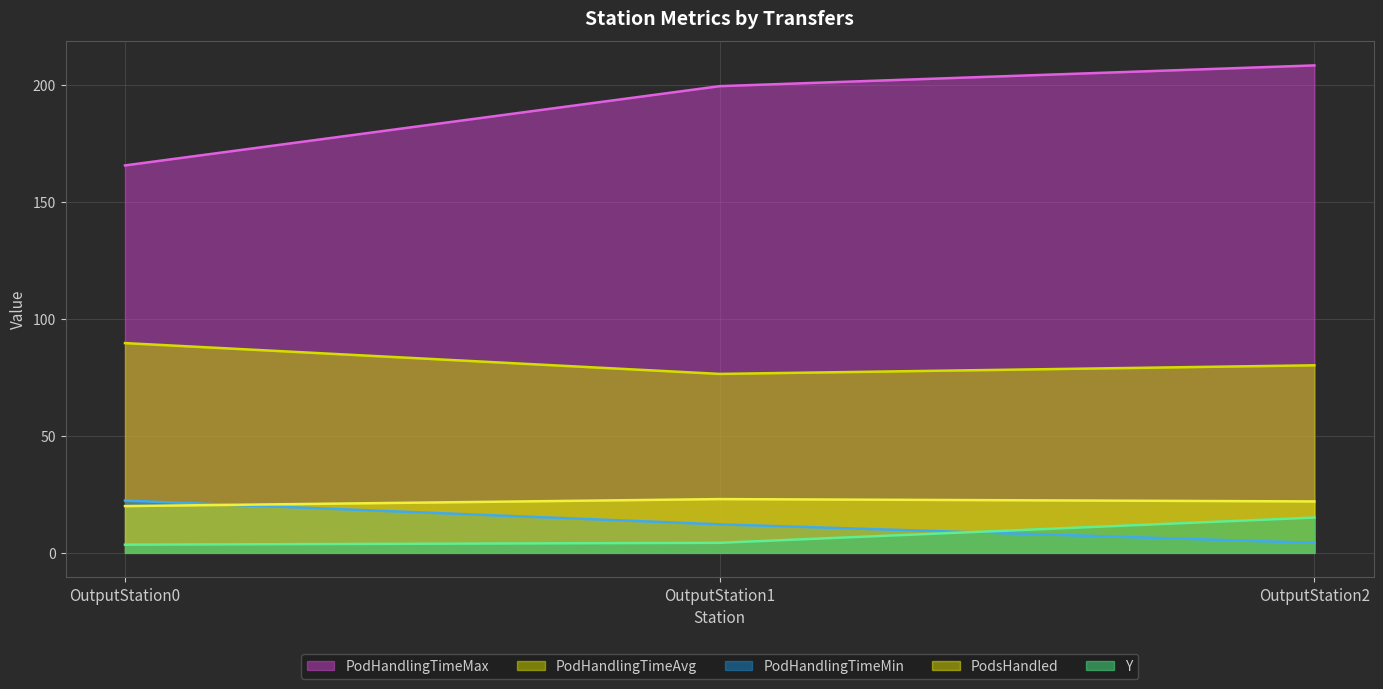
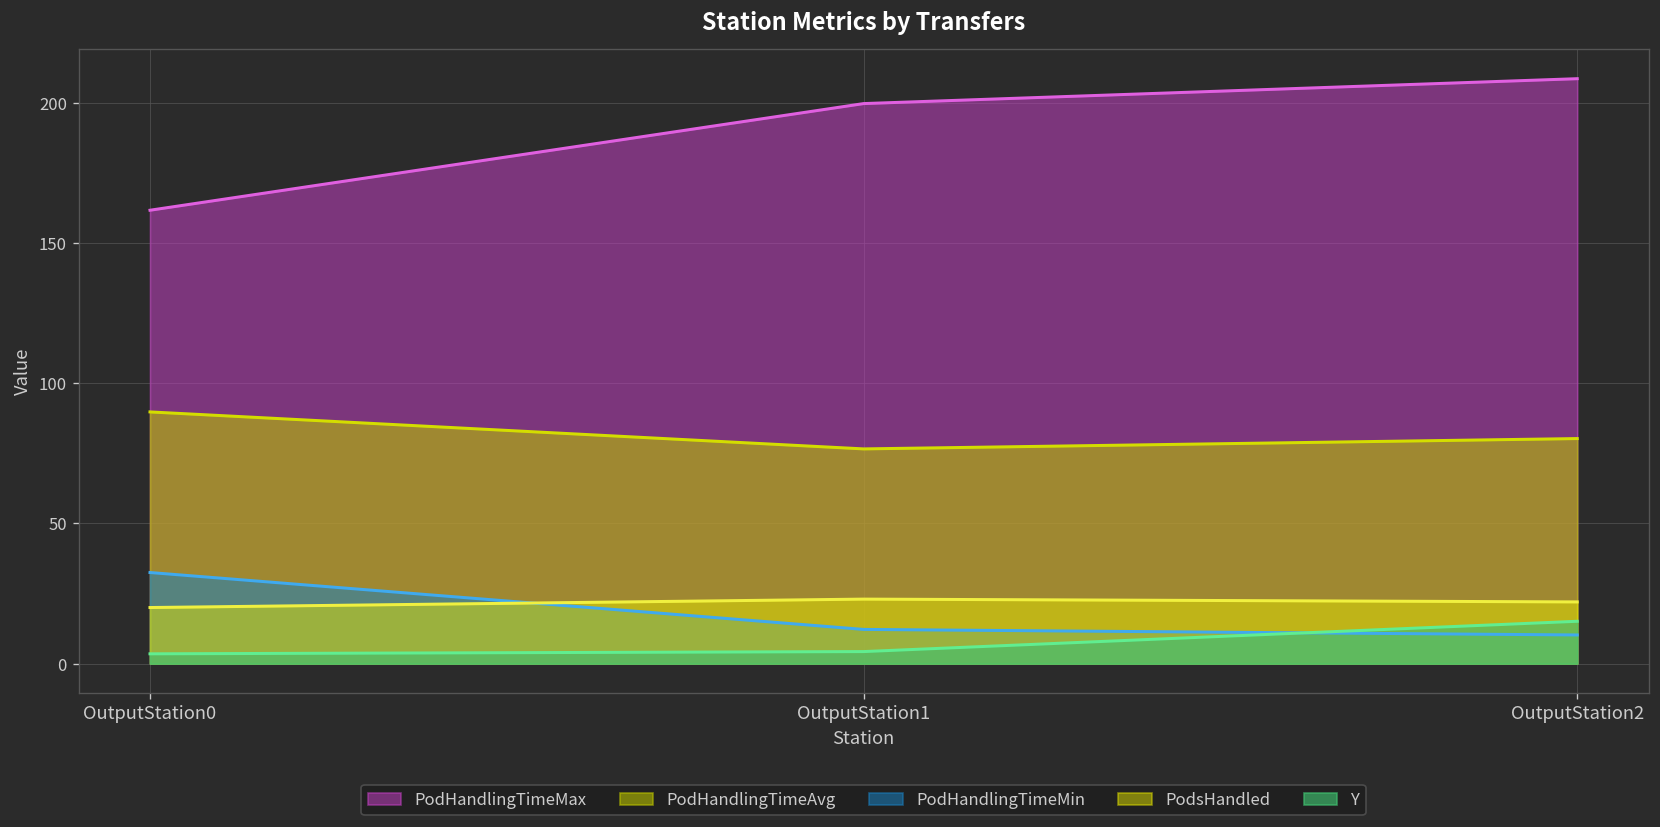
  {
    "PodHandlingTimeMax": {
-     "OutputStation0": 166,
+     "OutputStation0": 162,
      "OutputStation1": 200,
      "OutputStation2": 209
    },
    "PodHandlingTimeMin": {
-     "OutputStation0": 22,
+     "OutputStation0": 32,
      "OutputStation1": 12,
-     "OutputStation2": 4
+     "OutputStation2": 10
    },
    "Y": {
      "OutputStation0": 4,
      "OutputStation1": 4,
      "OutputStation2": 15
    }
  }
